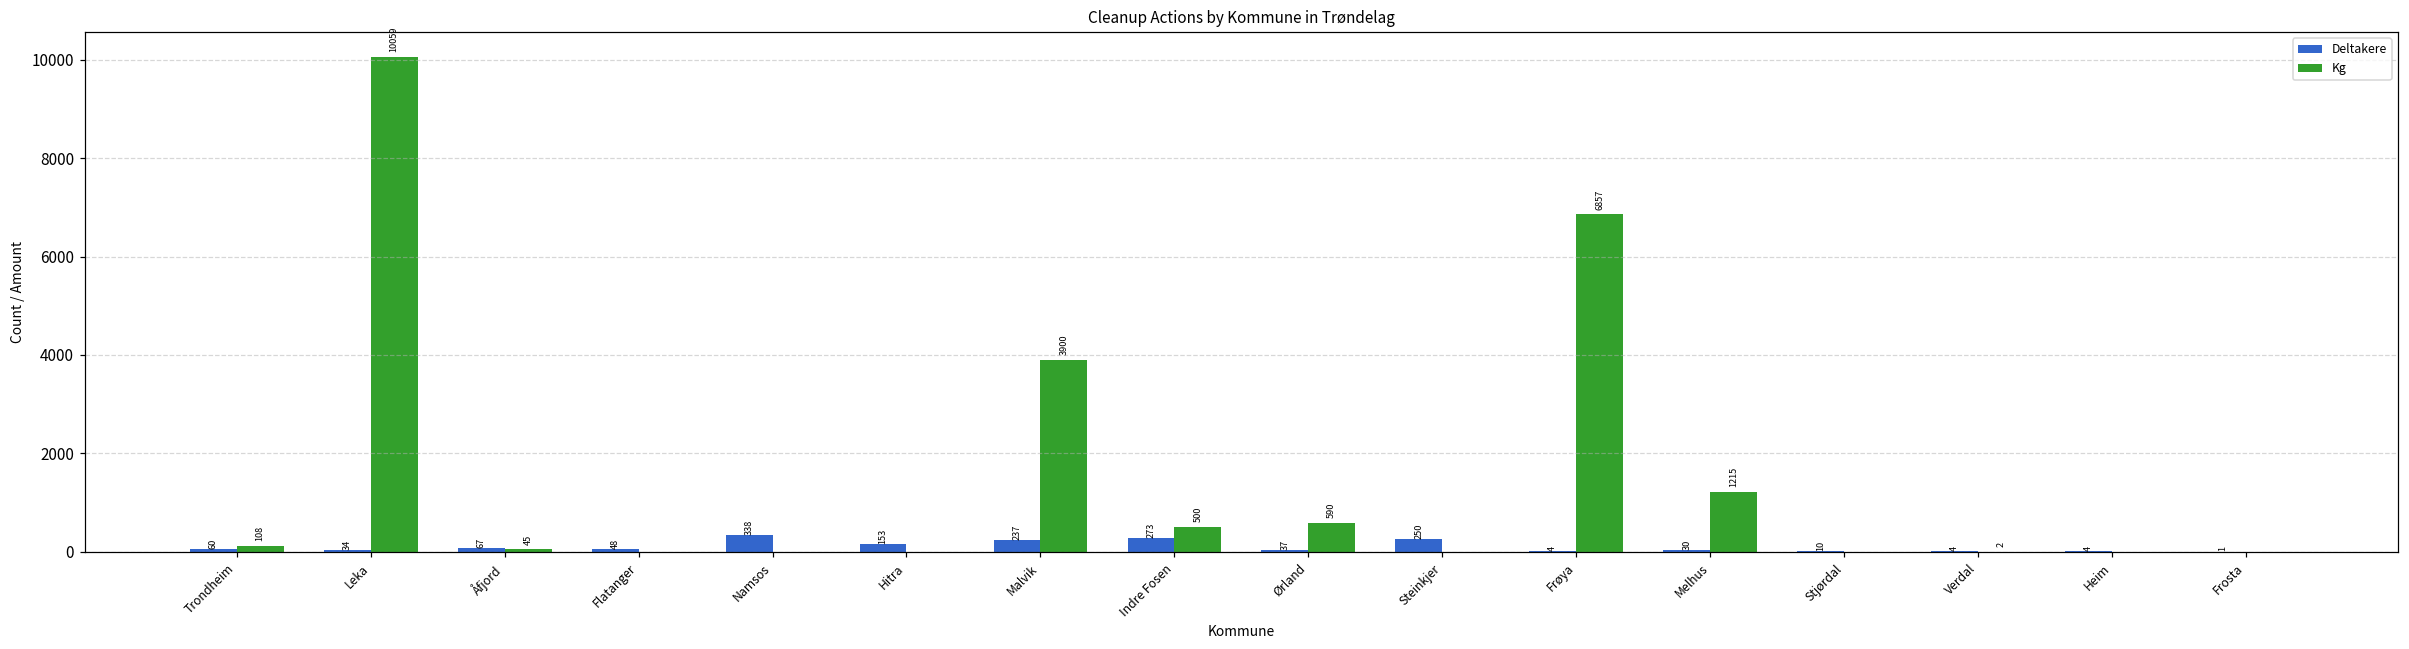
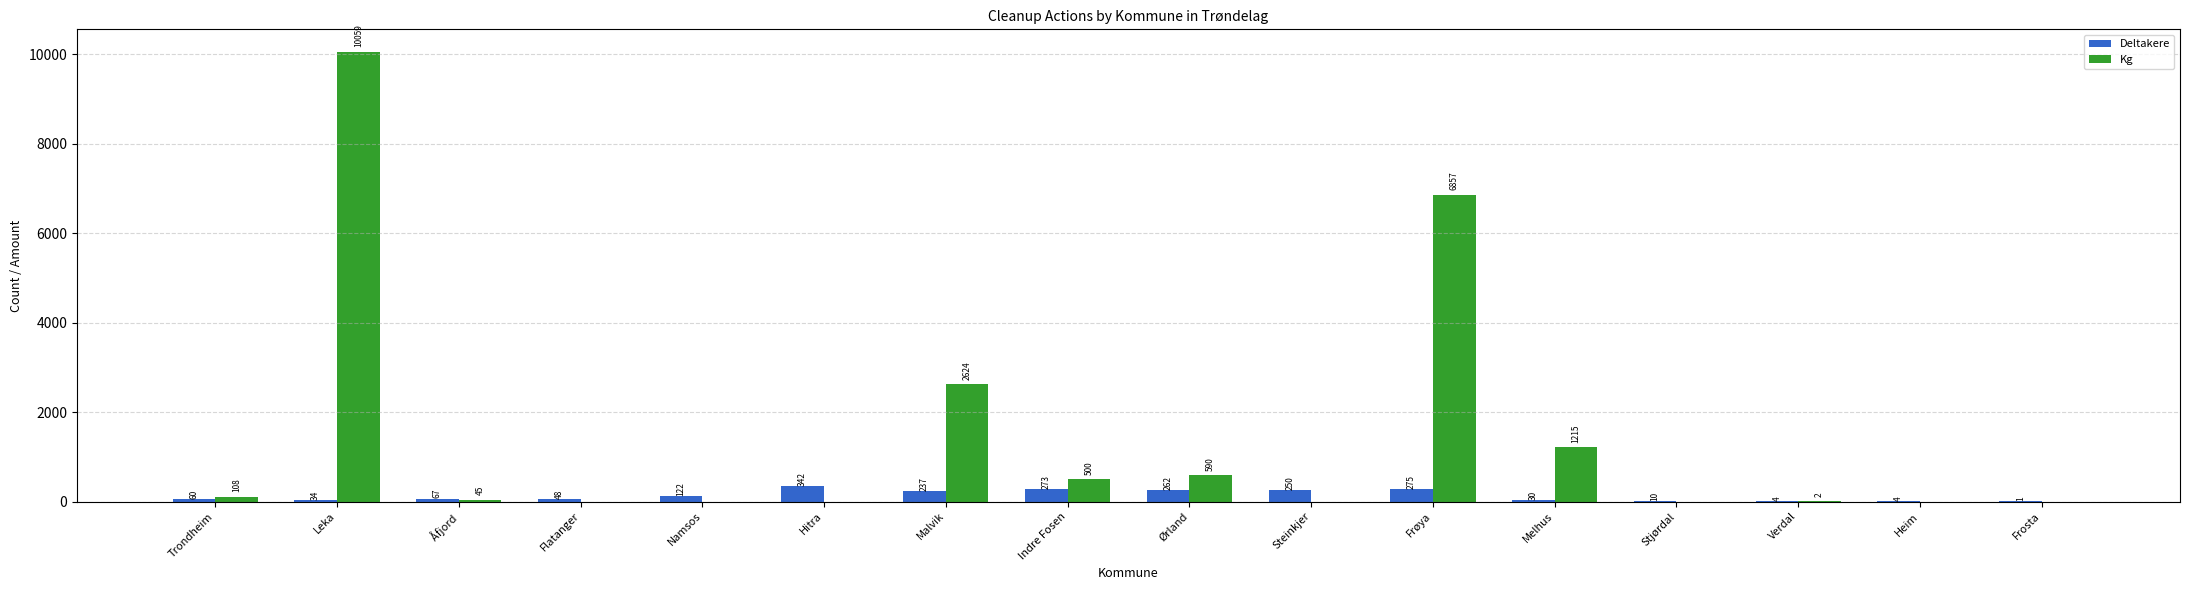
  {
    "Deltakere": {
      "Trondheim": 60,
      "Leka": 34,
      "Åfjord": 67,
      "Flatanger": 48,
-     "Namsos": 338,
-     "Hitra": 153,
+     "Namsos": 122,
+     "Hitra": 342,
      "Malvik": 237,
      "Indre Fosen": 273,
-     "Ørland": 37,
+     "Ørland": 262,
      "Steinkjer": 250,
-     "Frøya": 4,
+     "Frøya": 275,
      "Melhus": 30,
      "Stjørdal": 10,
      "Verdal": 4,
      "Heim": 4,
      "Frosta": 1
    },
    "Kg": {
      "Trondheim": 108,
      "Leka": 10059,
      "Åfjord": 45,
-     "Malvik": 3900,
+     "Malvik": 2624,
      "Indre Fosen": 500,
      "Ørland": 590,
      "Frøya": 6857,
      "Melhus": 1215,
      "Verdal": 2
    }
  }
